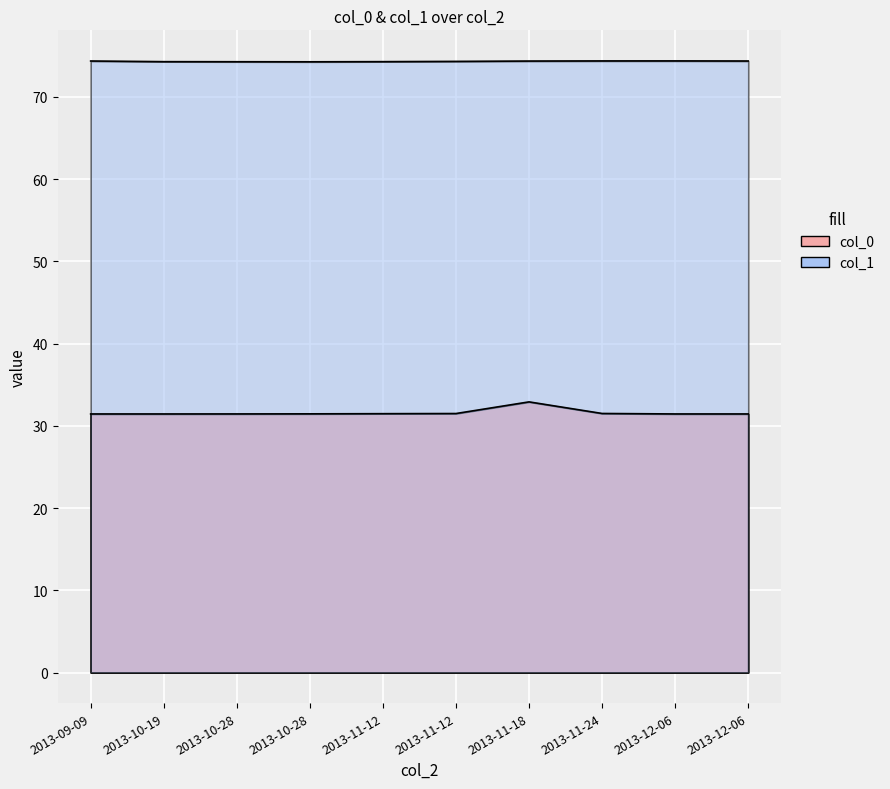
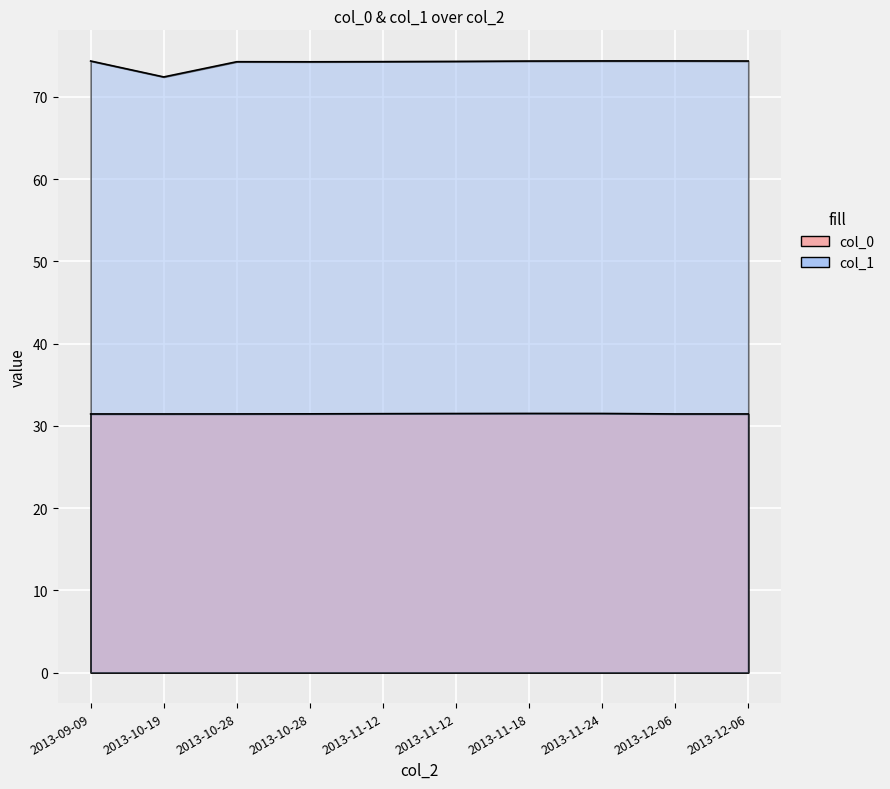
  {
    "col_0": {
      "2013-09-09": 31,
      "2013-10-19": 31,
-     "2013-11-18": 33,
+     "2013-11-18": 32,
      "2013-11-24": 31
    },
    "col_1": {
      "2013-09-09": 74,
-     "2013-10-19": 74,
+     "2013-10-19": 72,
      "2013-11-18": 74,
      "2013-11-24": 74
    }
  }
